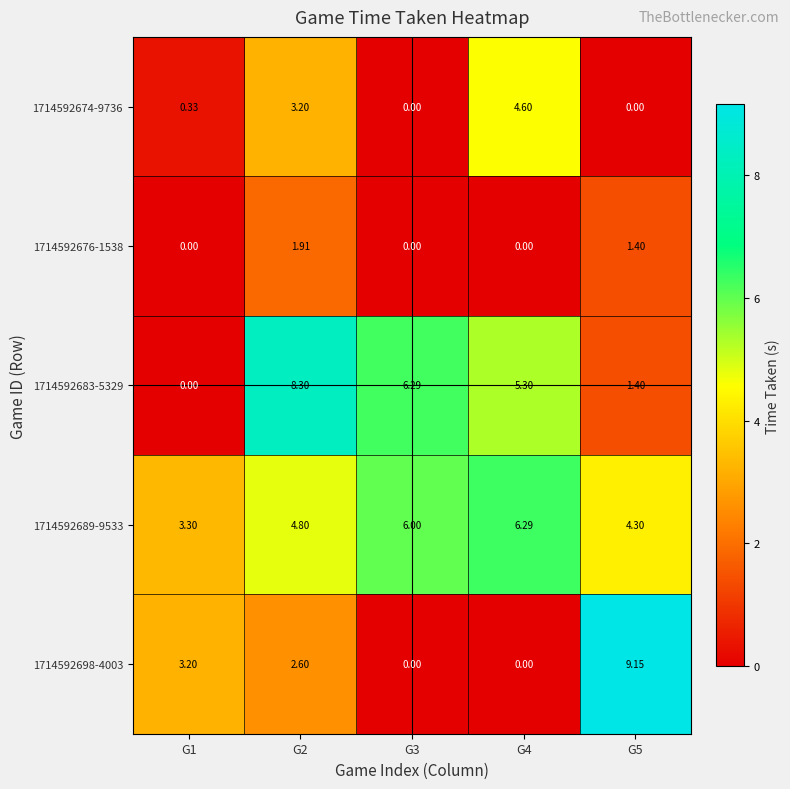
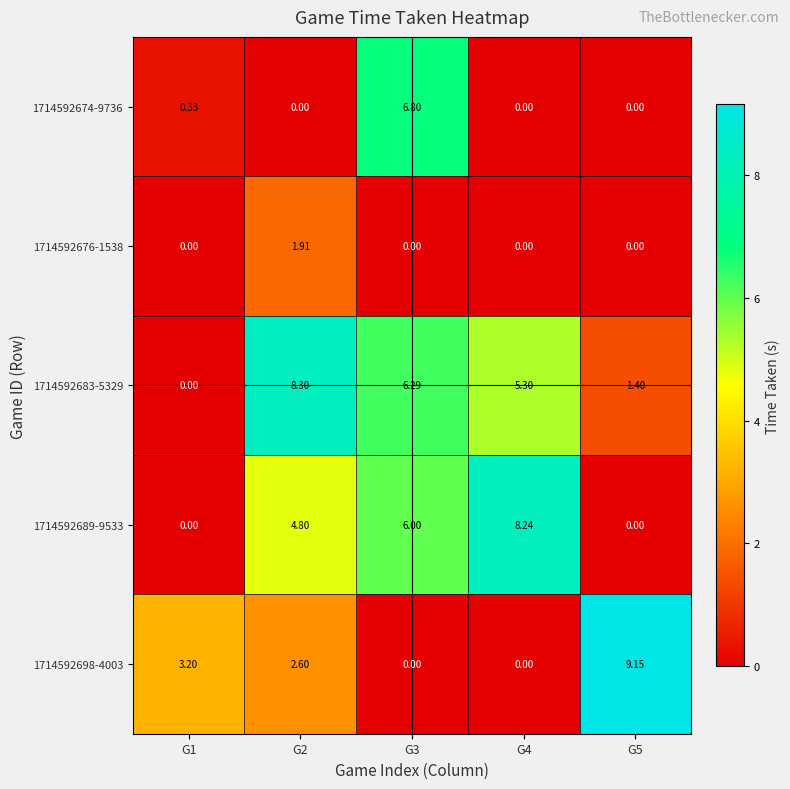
  {
    "1714592674-9736": {
      "G1": 0.33,
-     "G2": 3.20,
-     "G3": 0.00,
-     "G4": 4.60,
+     "G2": 0.00,
+     "G3": 6.80,
+     "G4": 0.00,
      "G5": 0.00
    },
    "1714592676-1538": {
      "G1": 0.00,
      "G2": 1.91,
      "G3": 0.00,
      "G4": 0.00,
-     "G5": 1.40
+     "G5": 0.00
    },
    "1714592683-5329": {
      "G1": 0.00,
      "G2": 8.30,
      "G3": 6.29,
      "G4": 5.30,
      "G5": 1.40
    },
    "1714592689-9533": {
-     "G1": 3.30,
+     "G1": 0.00,
      "G2": 4.80,
      "G3": 6.00,
-     "G4": 6.29,
-     "G5": 4.30
+     "G4": 8.24,
+     "G5": 0.00
    },
    "1714592698-4003": {
      "G1": 3.20,
      "G2": 2.60,
      "G3": 0.00,
      "G4": 0.00,
      "G5": 9.15
    }
  }
